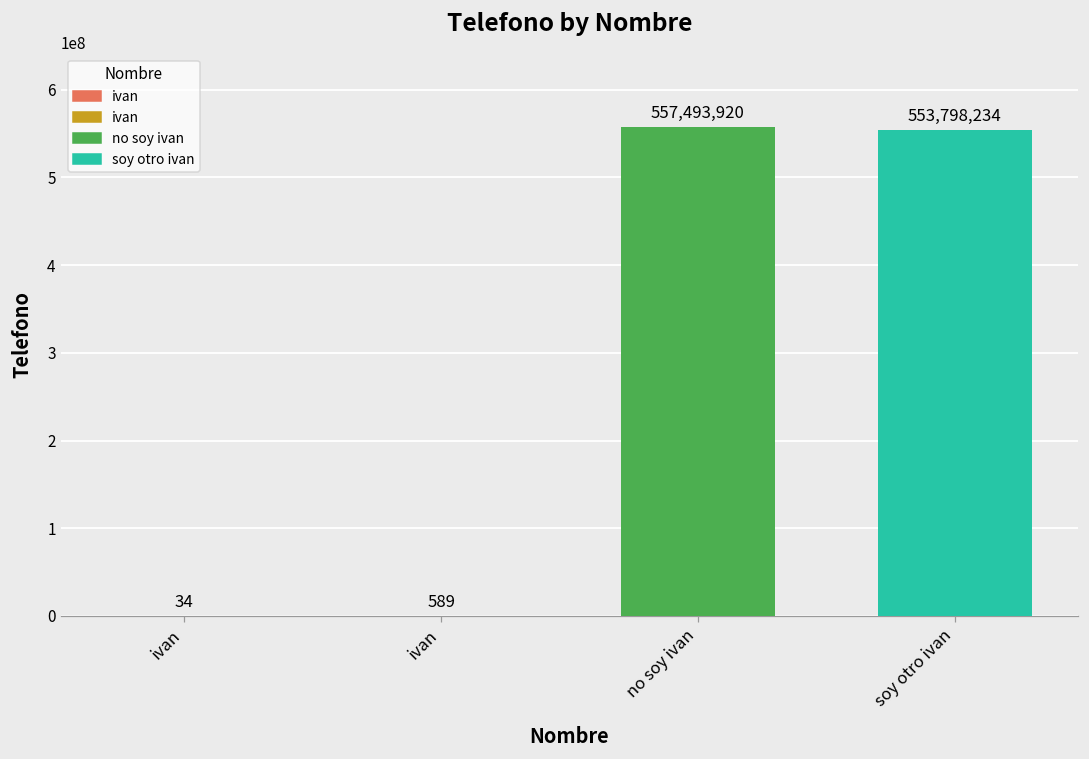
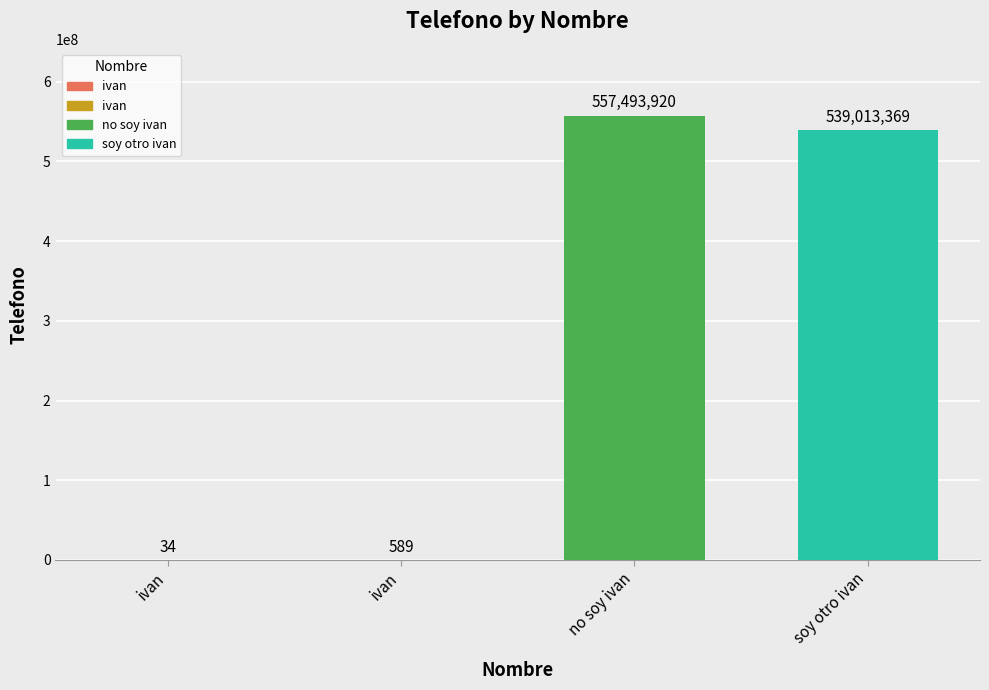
  {
    "no soy ivan": "557,493,920",
-   "soy otro ivan": "553,798,234"
+   "soy otro ivan": "539,013,369"
  }
